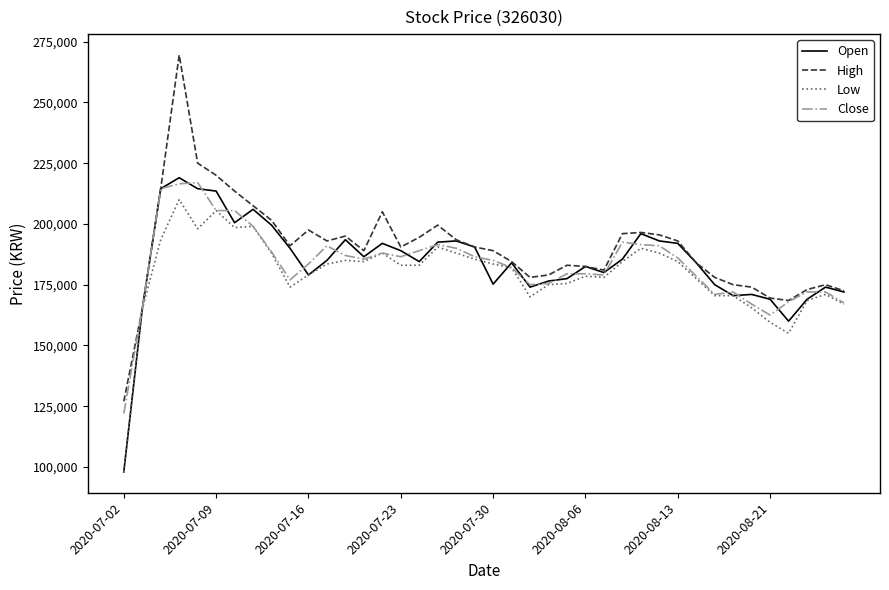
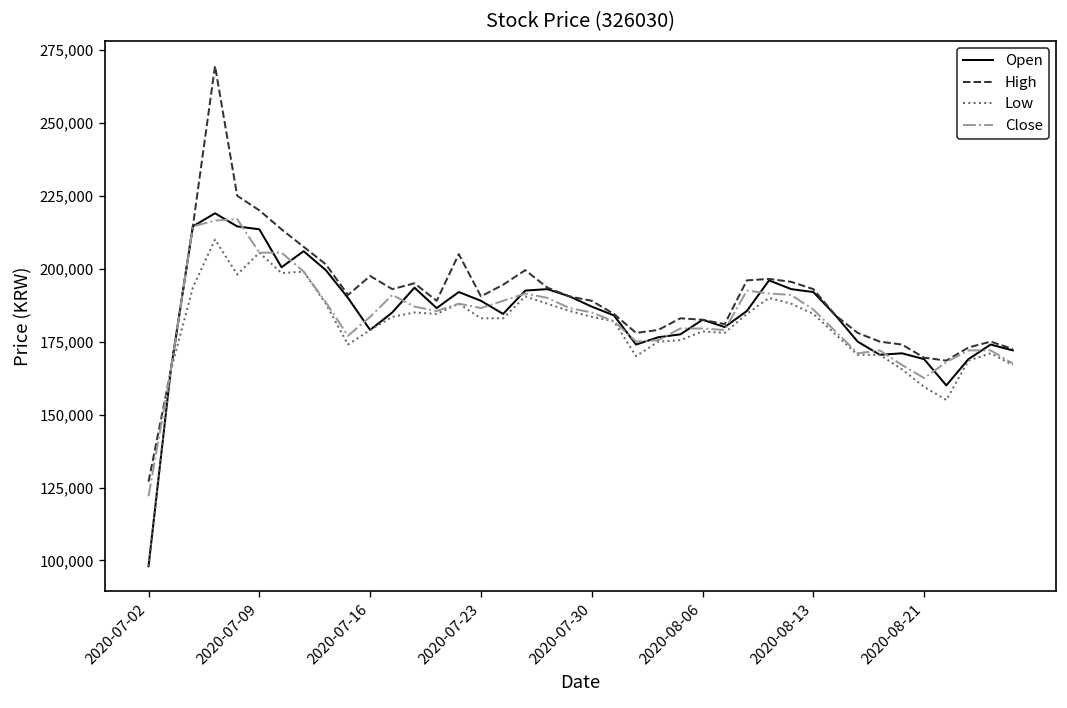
  {
    "Open": {
      "2020-07-09": "214,000",
      "2020-07-23": "189,000",
-     "2020-07-30": "175,000"
+     "2020-07-30": "187,000"
    },
    "High": {
      "2020-07-02": "127,000",
      "2020-07-09": "220,000",
      "2020-07-16": "198,000",
      "2020-07-23": "191,000",
      "2020-07-30": "189,000"
    },
    "Low": {
      "2020-07-23": "183,000",
      "2020-07-30": "184,000",
      "2020-08-13": "185,000",
      "2020-08-21": "160,000"
    },
    "Close": {
      "2020-07-02": "122,000",
      "2020-07-16": "184,000",
      "2020-07-23": "187,000",
      "2020-07-30": "185,000",
      "2020-08-13": "186,000",
      "2020-08-21": "163,000"
    }
  }
